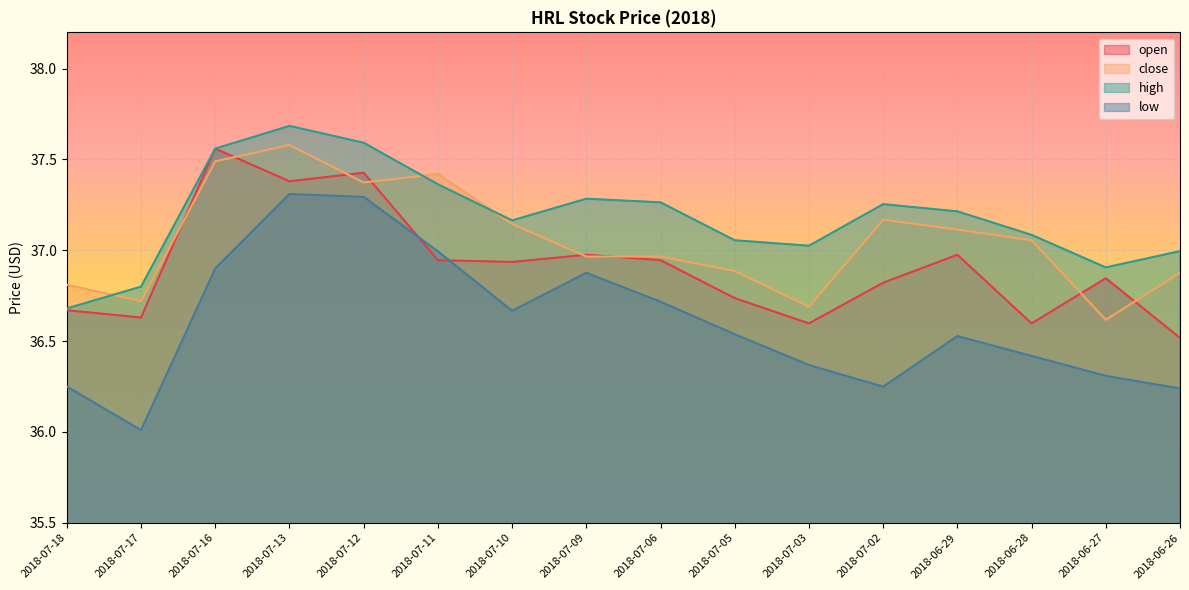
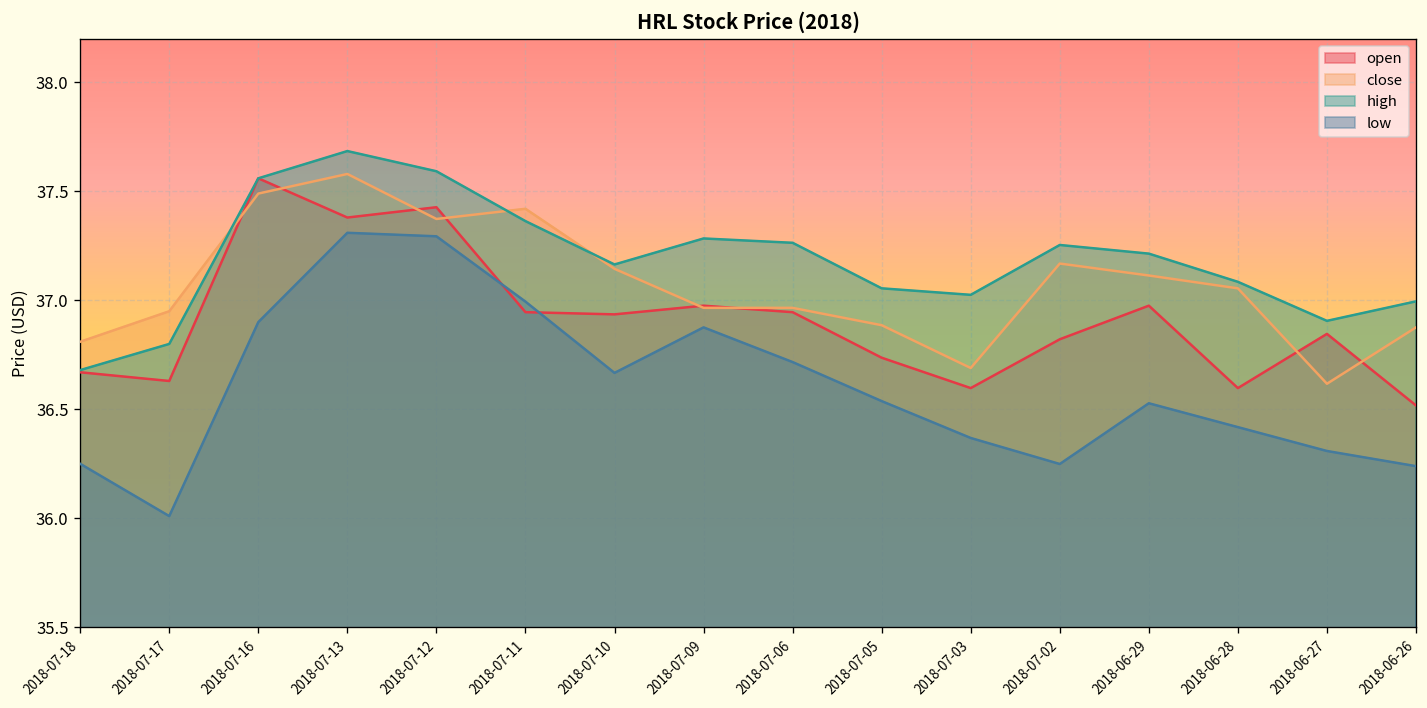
  {
    "open": {
      "2018-07-17": 36.63,
      "2018-07-13": 37.38,
      "2018-07-12": 37.43,
      "2018-07-11": 36.95,
      "2018-07-10": 36.94,
      "2018-07-06": 36.95,
      "2018-07-05": 36.74,
      "2018-07-03": 36.60,
      "2018-07-02": 36.82,
      "2018-06-29": 36.98,
      "2018-06-28": 36.60,
      "2018-06-27": 36.85,
      "2018-06-26": 36.52
    },
    "close": {
      "2018-07-18": 36.81,
-     "2018-07-17": 36.72,
+     "2018-07-17": 36.95,
      "2018-07-16": 37.49,
      "2018-07-13": 37.58,
      "2018-07-12": 37.37,
      "2018-07-11": 37.42,
      "2018-07-10": 37.14,
      "2018-07-06": 36.97,
      "2018-07-05": 36.89,
      "2018-07-03": 36.69,
      "2018-07-02": 37.17,
      "2018-06-29": 37.11,
      "2018-06-28": 37.06,
      "2018-06-27": 36.62,
      "2018-06-26": 36.88
    }
  }
